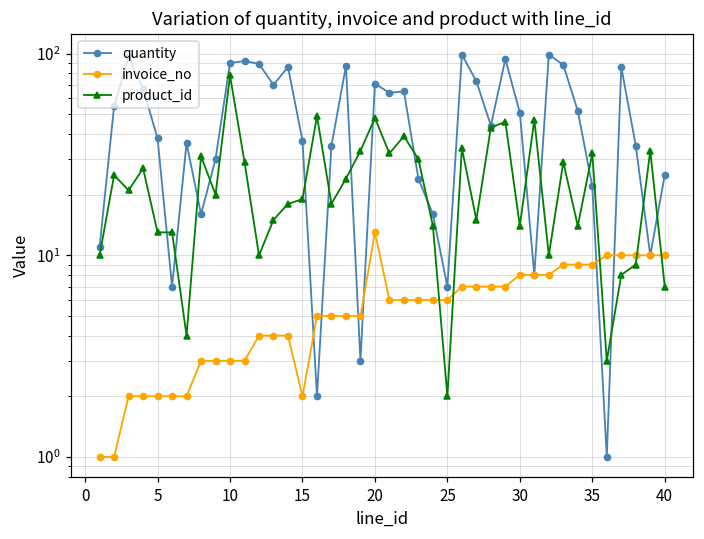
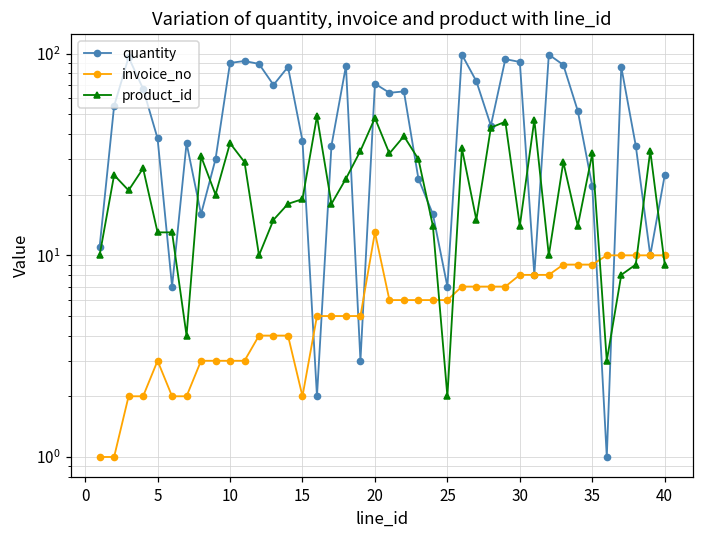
  {
    "quantity": {
      "5": 38,
      "10": 90,
      "15": 37,
      "20": 71,
      "25": 7,
-     "30": 51,
+     "30": 90,
      "35": 22,
      "40": 25
    },
    "invoice_no": {
-     "5": 2,
+     "5": 3,
      "10": 3,
      "15": 2,
      "20": 13,
      "25": 6,
      "30": 8,
      "35": 9,
      "40": 10
    },
    "product_id": {
      "5": 13,
-     "10": 78,
+     "10": 36,
      "15": 19,
      "20": 48,
      "25": 2,
      "30": 14,
      "35": 32,
-     "40": 7
+     "40": 9
    }
  }
